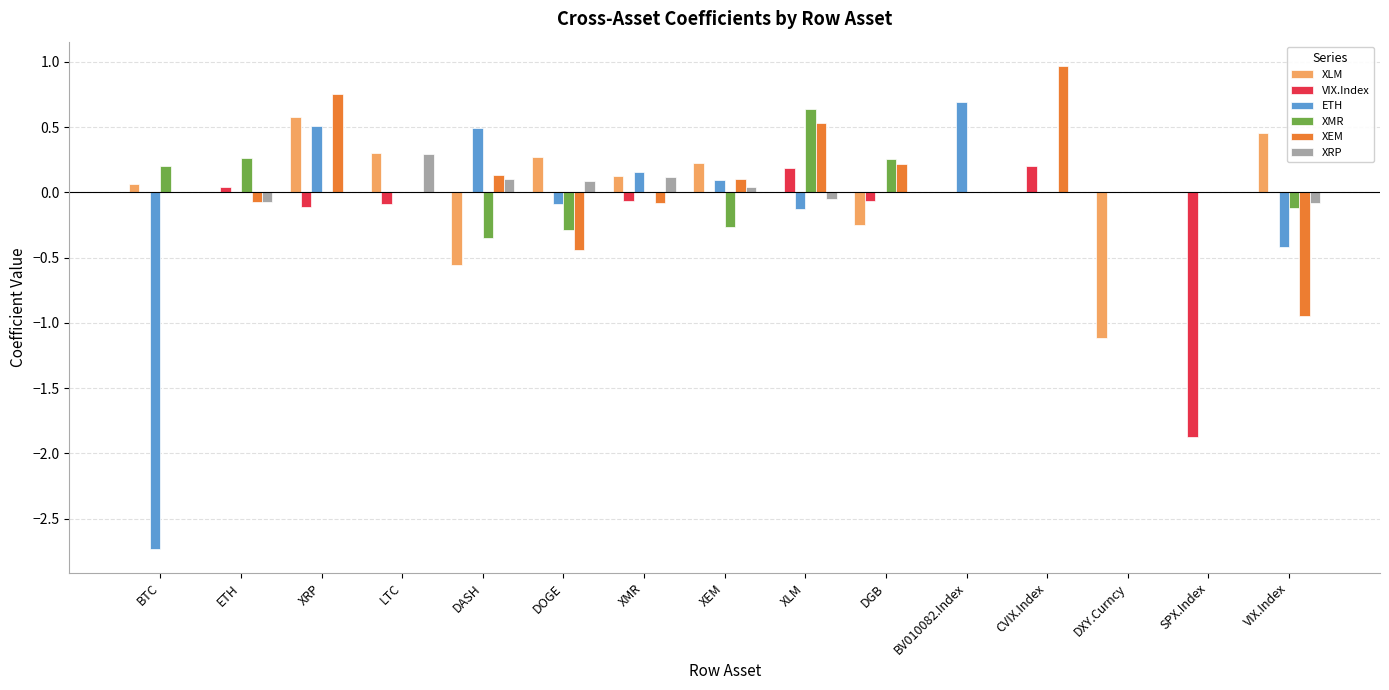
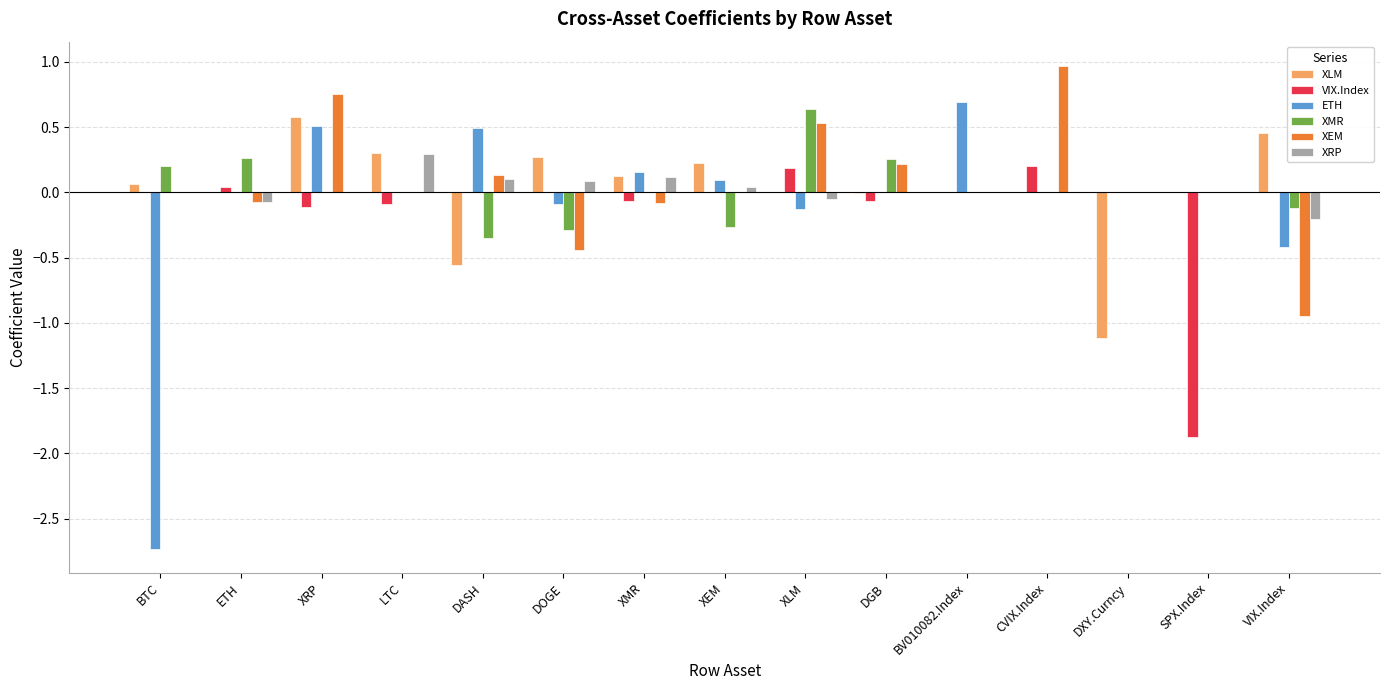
  {
    "XLM": {
      "BTC": 0.06,
      "ETH": 0.00,
      "XRP": 0.58,
      "LTC": 0.31,
      "DASH": -0.56,
      "DOGE": 0.27,
      "XMR": 0.13,
      "XEM": 0.22,
      "XLM": 0.00,
-     "DGB": -0.25,
+     "DGB": -0.01,
      "BV010082.Index": 0.00,
      "CVIX.Index": 0.00,
      "DXY.Curncy": -1.12,
      "SPX.Index": 0.00,
      "VIX.Index": 0.46
    },
    "VIX.Index": {
      "BTC": 0.00,
      "ETH": 0.04,
      "XRP": -0.11,
      "LTC": -0.09,
      "DASH": 0.00,
      "DOGE": 0.00,
      "XMR": -0.06,
      "XEM": 0.00,
      "XLM": 0.19,
      "DGB": -0.07,
      "BV010082.Index": 0.00,
      "CVIX.Index": 0.20,
      "DXY.Curncy": 0.00,
      "SPX.Index": -1.88,
      "VIX.Index": 0.00
    },
    "ETH": {
      "BTC": -2.73,
      "ETH": 0.00,
      "XRP": 0.51,
      "LTC": 0.00,
      "DASH": 0.49,
      "DOGE": -0.09,
      "XMR": 0.16,
      "XEM": 0.09,
      "XLM": -0.13,
      "DGB": 0.00,
      "BV010082.Index": 0.69,
      "CVIX.Index": 0.00,
      "DXY.Curncy": 0.00,
      "SPX.Index": 0.00,
      "VIX.Index": -0.42
    },
    "XMR": {
      "BTC": 0.20,
      "ETH": 0.26,
      "XRP": 0.00,
      "LTC": 0.00,
      "DASH": -0.35,
      "DOGE": -0.29,
      "XMR": 0.00,
      "XEM": -0.26,
      "XLM": 0.64,
      "DGB": 0.26,
      "BV010082.Index": 0.00,
      "CVIX.Index": 0.00,
      "DXY.Curncy": 0.00,
      "SPX.Index": 0.00,
      "VIX.Index": -0.12
    },
    "XEM": {
      "BTC": 0.0,
      "ETH": -0.08,
      "XRP": 0.76,
      "LTC": 0.0,
      "DASH": 0.14,
      "DOGE": -0.44,
      "XMR": -0.08,
-     "XEM": 0.1,
+     "XEM": 0.0,
      "XLM": 0.53,
      "DGB": 0.2,
      "BV010082.Index": 0.0,
      "CVIX.Index": 0.97,
      "DXY.Curncy": 0.0,
      "SPX.Index": 0.0,
      "VIX.Index": -0.95
    },
    "XRP": {
      "BTC": 0.00,
      "ETH": -0.07,
      "XRP": 0.00,
      "LTC": 0.29,
      "DASH": 0.10,
      "DOGE": 0.09,
      "XMR": 0.12,
      "XEM": 0.04,
      "XLM": -0.05,
      "DGB": 0.00,
      "BV010082.Index": 0.00,
      "CVIX.Index": 0.00,
      "DXY.Curncy": 0.00,
      "SPX.Index": 0.00,
-     "VIX.Index": -0.08
+     "VIX.Index": -0.20
    }
  }
